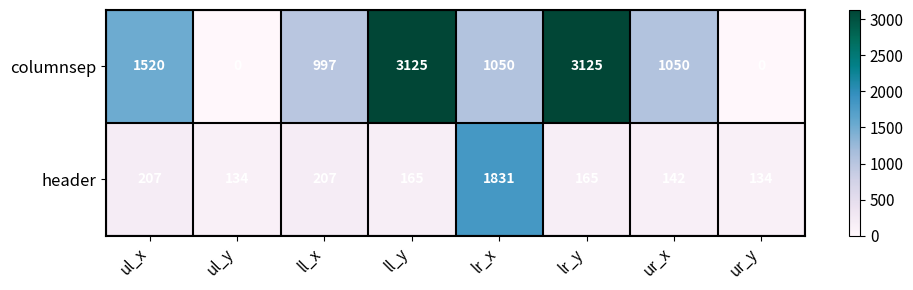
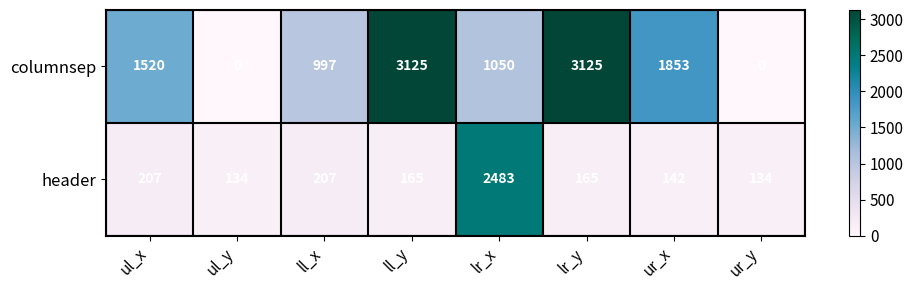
  {
    "columnsep": {
      "ul_x": 1520,
      "ll_x": 997,
      "ll_y": 3125,
      "lr_x": 1050,
      "lr_y": 3125,
-     "ur_x": 1050
+     "ur_x": 1853
    },
    "header": {
-     "lr_x": 1831
+     "lr_x": 2483
    }
  }
